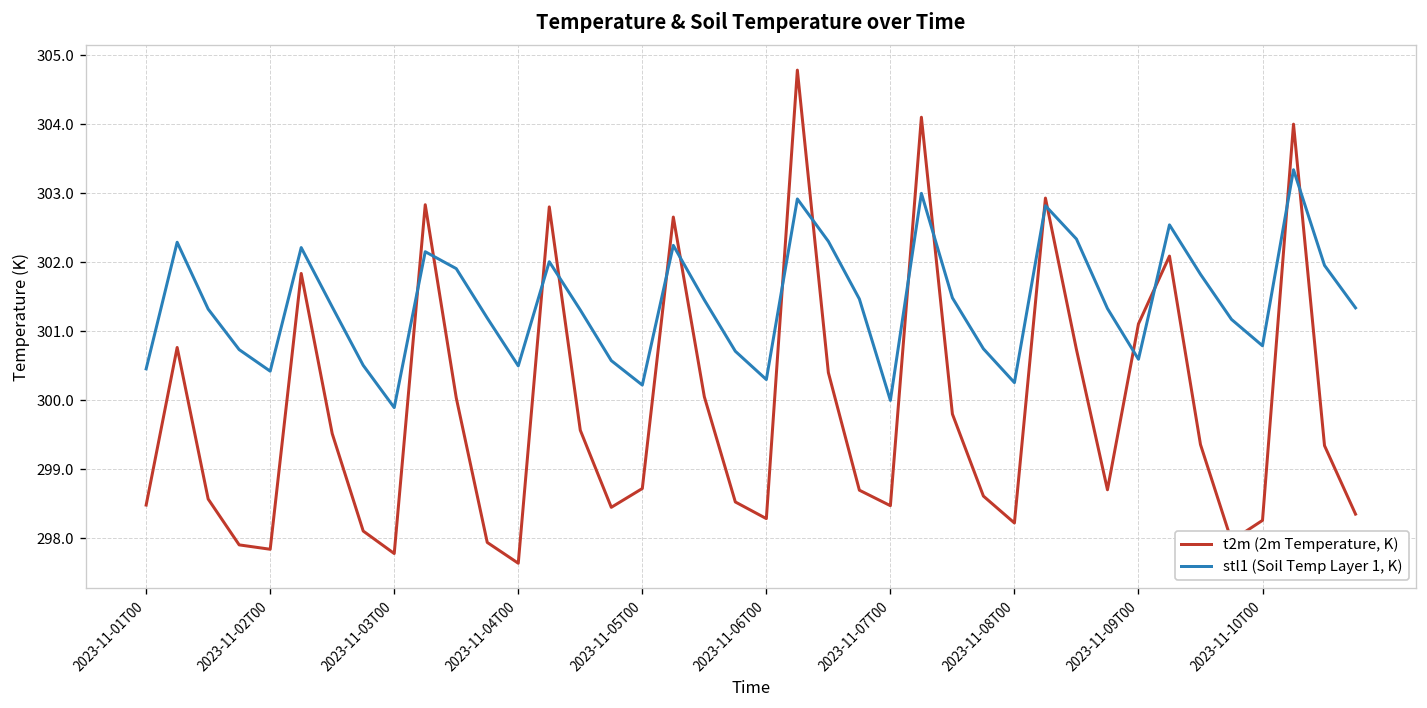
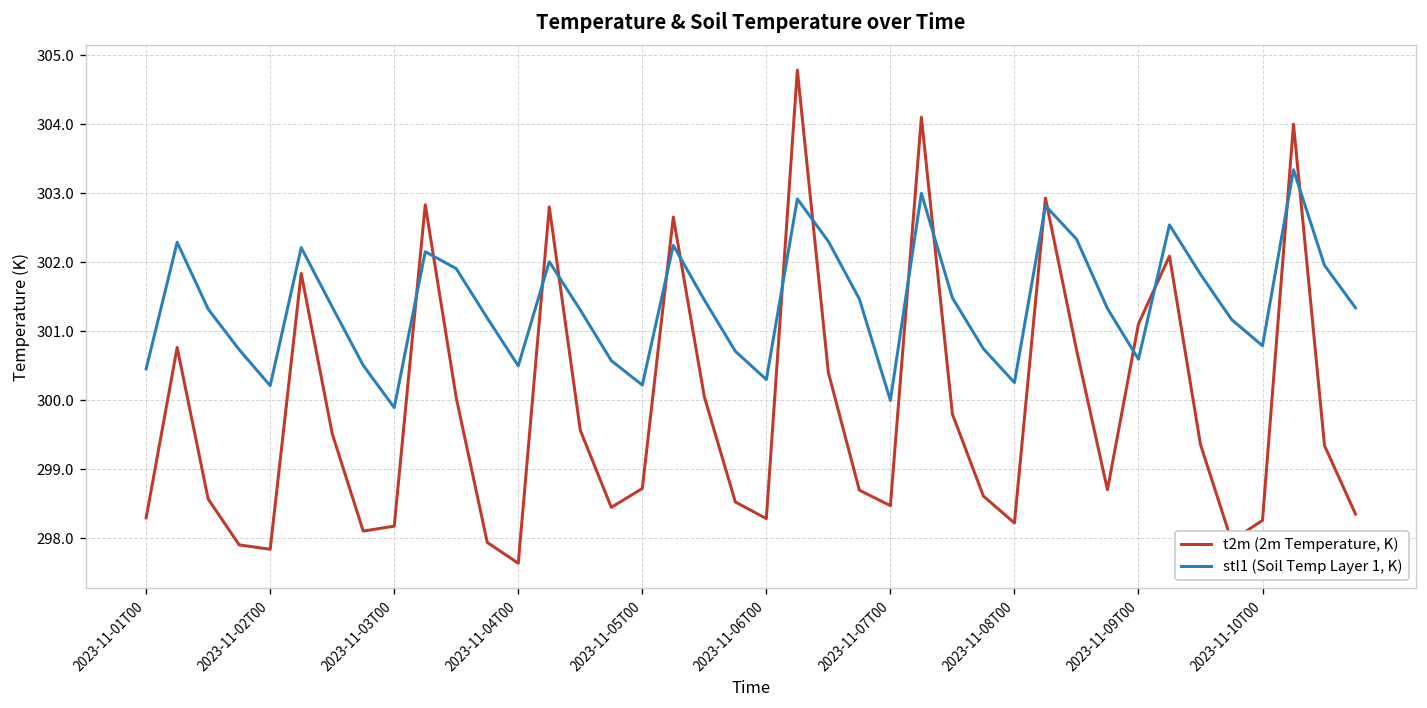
  {
    "t2m (2m Temperature, K)": {
-     "2023-11-01T00": 298.5,
+     "2023-11-01T00": 298.3,
      "2023-11-02T00": 297.8,
-     "2023-11-03T00": 297.8,
+     "2023-11-03T00": 298.2,
      "2023-11-04T00": 297.6,
      "2023-11-05T00": 298.7,
      "2023-11-06T00": 298.3,
      "2023-11-07T00": 298.5,
      "2023-11-08T00": 298.2,
      "2023-11-09T00": 301.1,
      "2023-11-10T00": 298.3
    },
    "stl1 (Soil Temp Layer 1, K)": {
      "2023-11-01T00": 300.5,
-     "2023-11-02T00": 300.4,
+     "2023-11-02T00": 300.2,
      "2023-11-03T00": 299.9,
      "2023-11-04T00": 300.5,
      "2023-11-05T00": 300.2,
      "2023-11-06T00": 300.3,
      "2023-11-07T00": 300.0,
      "2023-11-08T00": 300.3,
      "2023-11-09T00": 300.6,
      "2023-11-10T00": 300.8
    }
  }
